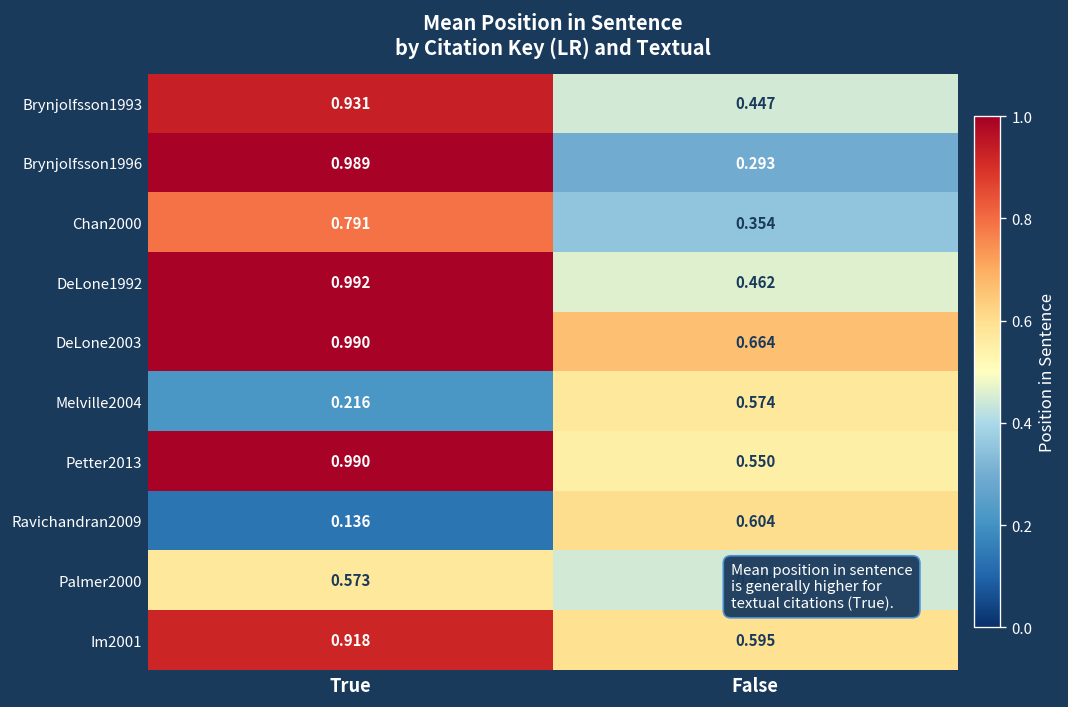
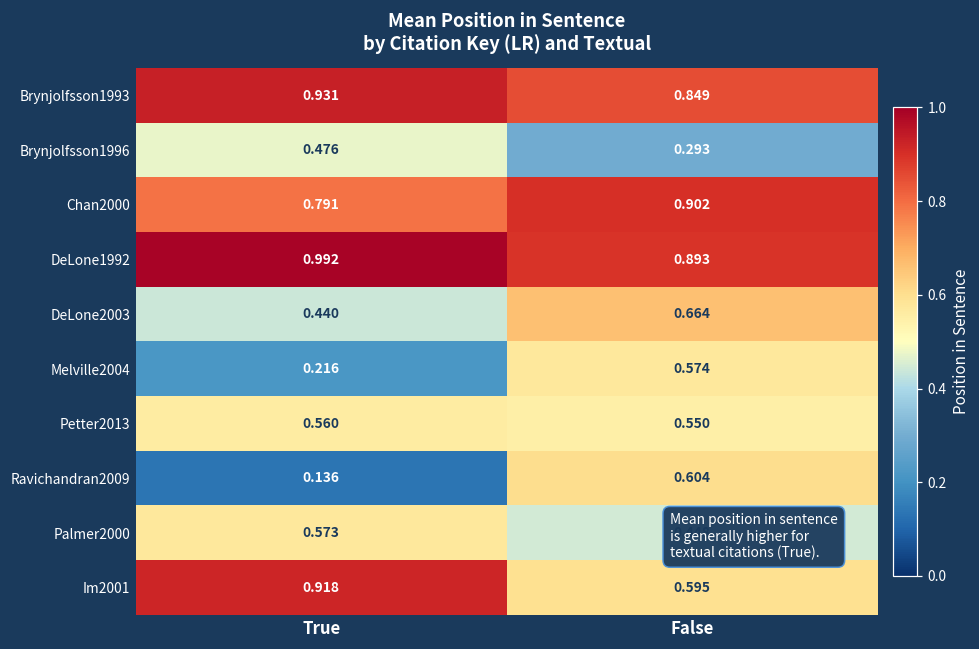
  {
    "Brynjolfsson1993": {
      "True": 0.931,
-     "False": 0.447
+     "False": 0.849
    },
    "Brynjolfsson1996": {
-     "True": 0.989,
+     "True": 0.476,
      "False": 0.293
    },
    "Chan2000": {
      "True": 0.791,
-     "False": 0.354
+     "False": 0.902
    },
    "DeLone1992": {
      "True": 0.992,
-     "False": 0.462
+     "False": 0.893
    },
    "DeLone2003": {
-     "True": 0.990,
+     "True": 0.440,
      "False": 0.664
    },
    "Melville2004": {
      "True": 0.216,
      "False": 0.574
    },
    "Petter2013": {
-     "True": 0.990,
+     "True": 0.560,
      "False": 0.550
    },
    "Ravichandran2009": {
      "True": 0.136,
      "False": 0.604
    },
    "Palmer2000": {
      "True": 0.573
    },
    "Im2001": {
      "True": 0.918,
      "False": 0.595
    }
  }
